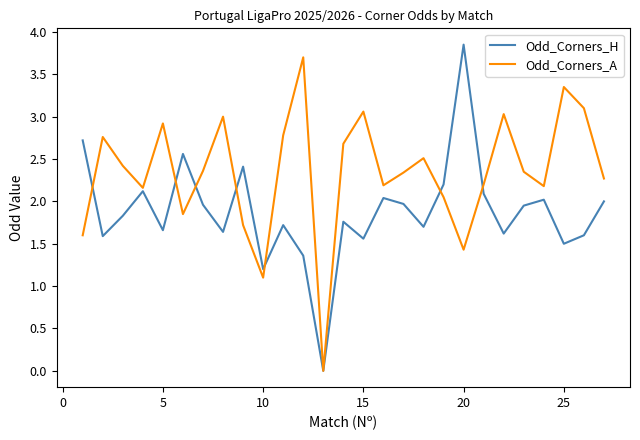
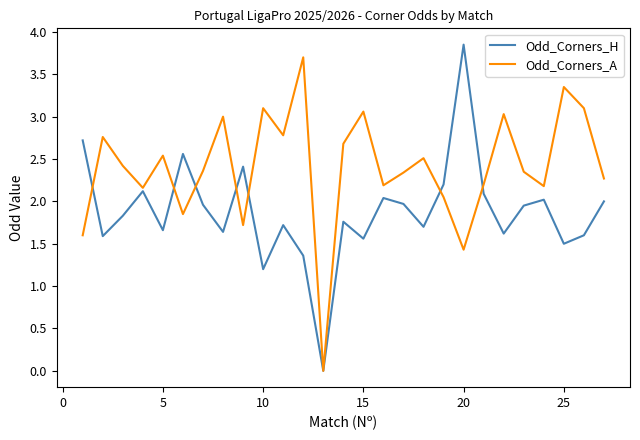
  {
    "Odd_Corners_H": {
      "5": 1.7,
      "10": 1.2,
      "15": 1.6,
      "20": 3.9,
      "25": 1.5
    },
    "Odd_Corners_A": {
-     "5": 2.9,
-     "10": 1.1,
+     "5": 2.5,
+     "10": 3.1,
      "15": 3.1,
      "20": 1.4,
      "25": 3.4
    }
  }
